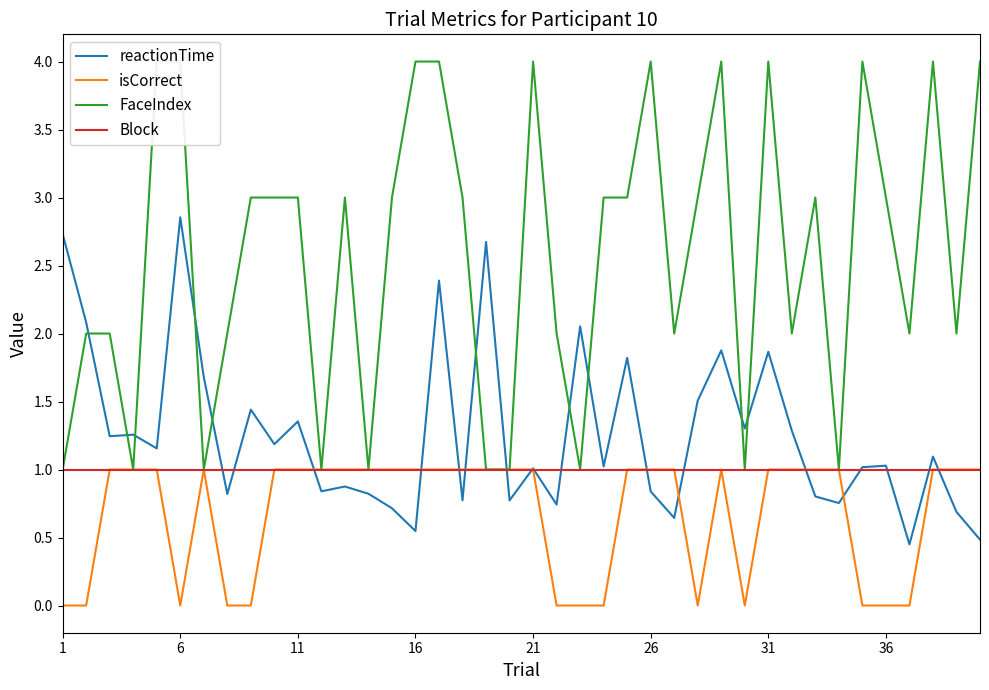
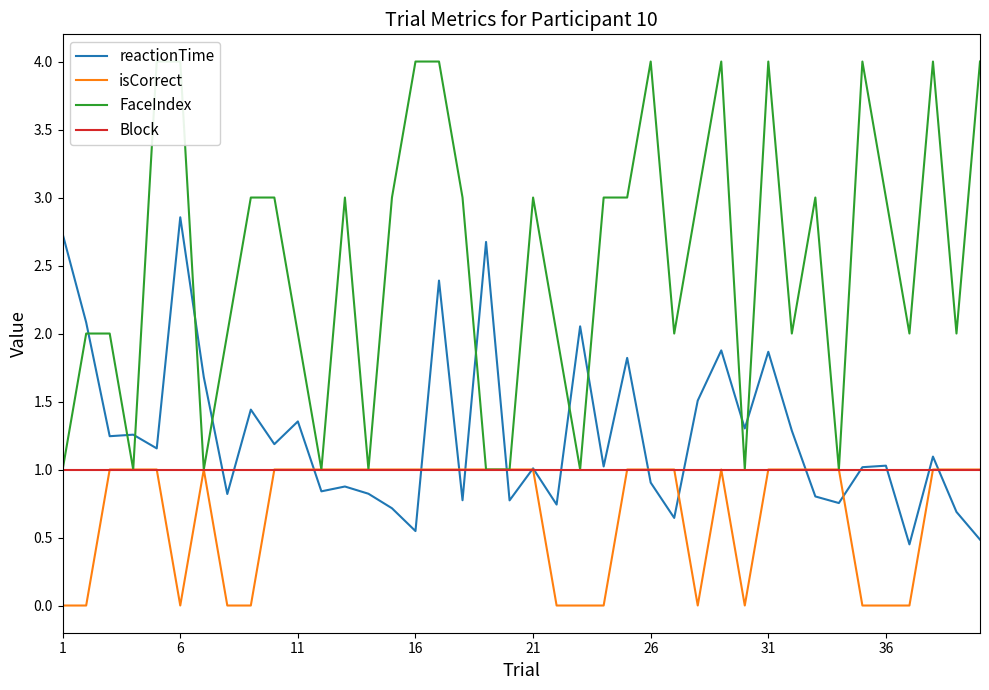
  {
    "reactionTime": {
      "1": 2.73,
      "6": 2.85,
      "11": 1.35,
      "16": 0.55,
-     "26": 0.84,
+     "26": 0.90,
      "31": 1.87,
      "36": 1.03
    },
    "isCorrect": {
      "1": 0.00,
      "6": 0.00,
      "36": 0.00
    },
    "FaceIndex": {
-     "11": 3,
+     "11": 2,
      "16": 4,
-     "21": 4,
+     "21": 3,
      "26": 4,
      "31": 4,
      "36": 3
    },
    "Block": {
      "6": 1.00,
      "36": 1.00
    }
  }
